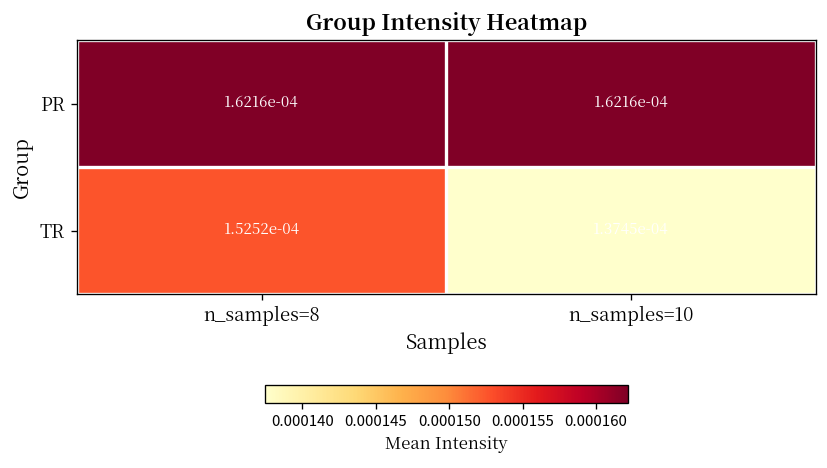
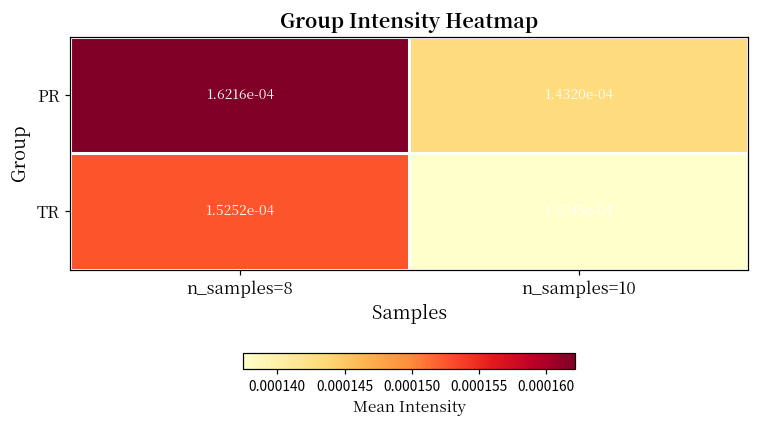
  {
    "PR": {
      "n_samples=8": "1.6216e-04",
-     "n_samples=10": "1.6216e-04"
+     "n_samples=10": "1.4320e-04"
    },
    "TR": {
      "n_samples=8": "1.5252e-04",
      "n_samples=10": "1.3745e-04"
    }
  }
